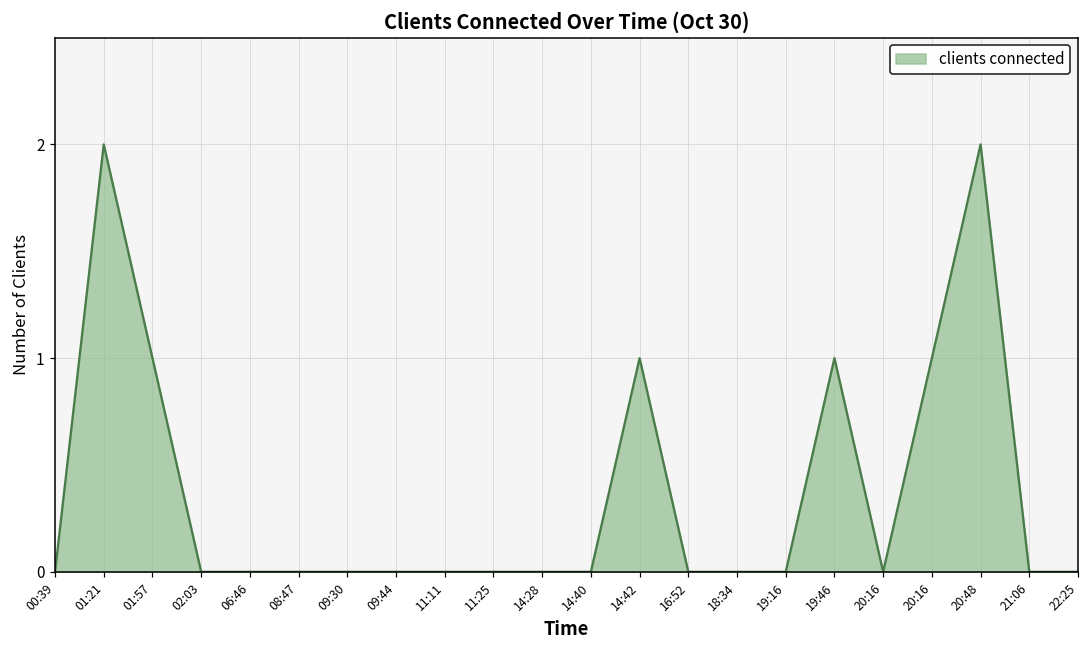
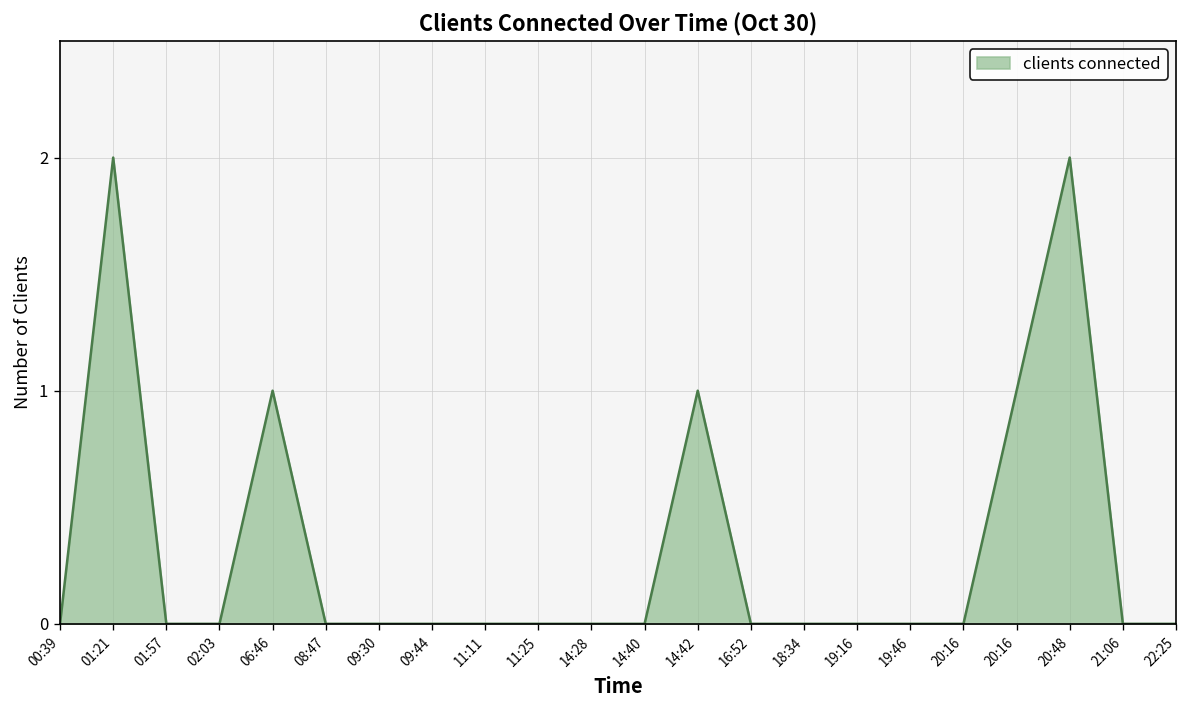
  {
    "00:39": 0,
    "01:21": 2,
-   "01:57": 1,
+   "01:57": 0,
    "02:03": 0,
-   "06:46": 0,
+   "06:46": 1,
    "08:47": 0,
    "09:30": 0,
    "09:44": 0,
    "11:11": 0,
    "11:25": 0,
    "14:28": 0,
    "14:40": 0,
    "14:42": 1,
    "16:52": 0,
    "18:34": 0,
    "19:16": 0,
-   "19:46": 1,
+   "19:46": 0,
    "20:48": 2,
    "21:06": 0,
    "22:25": 0
  }
